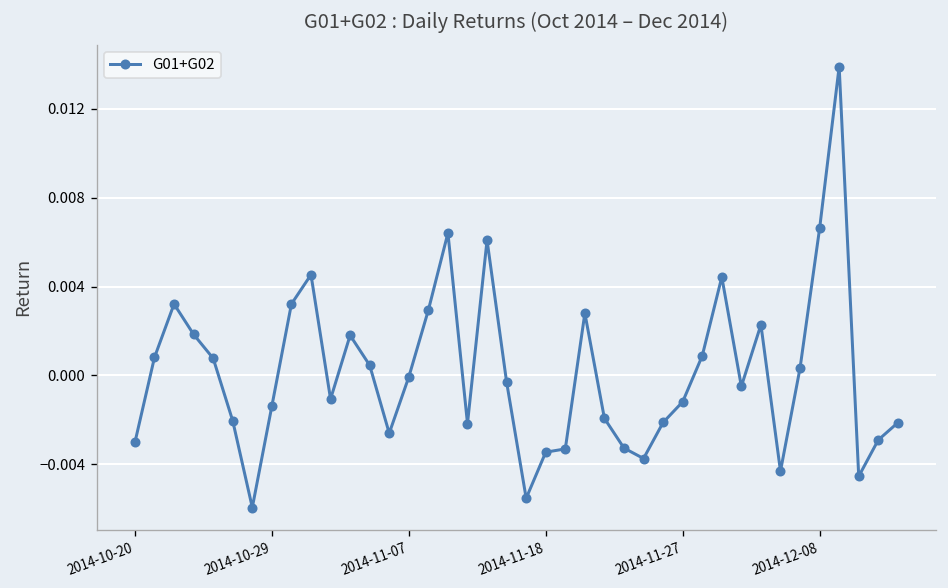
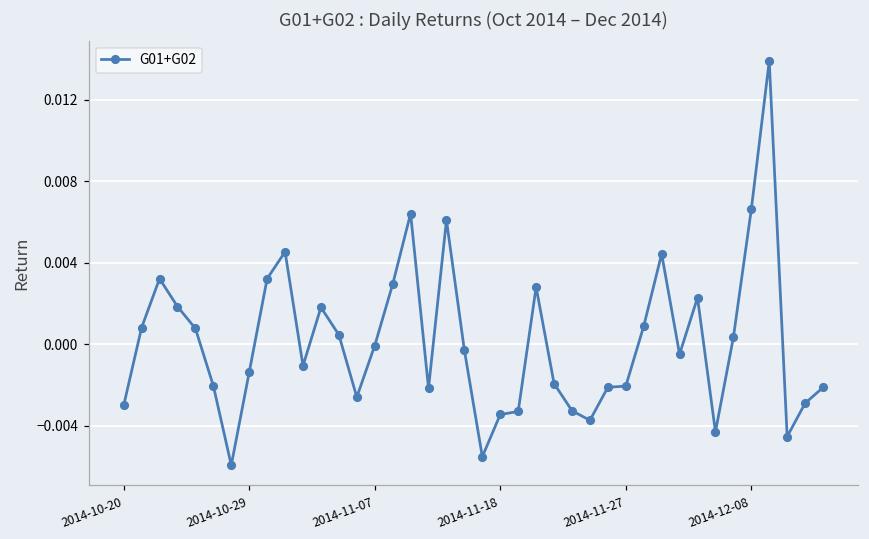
  {
    "2014-10-20": -0.0030,
    "2014-10-29": -0.0014,
    "2014-11-07": -0.0001,
    "2014-11-18": -0.0035,
-   "2014-11-27": -0.0012,
+   "2014-11-27": -0.0021,
    "2014-12-08": 0.0066
  }
